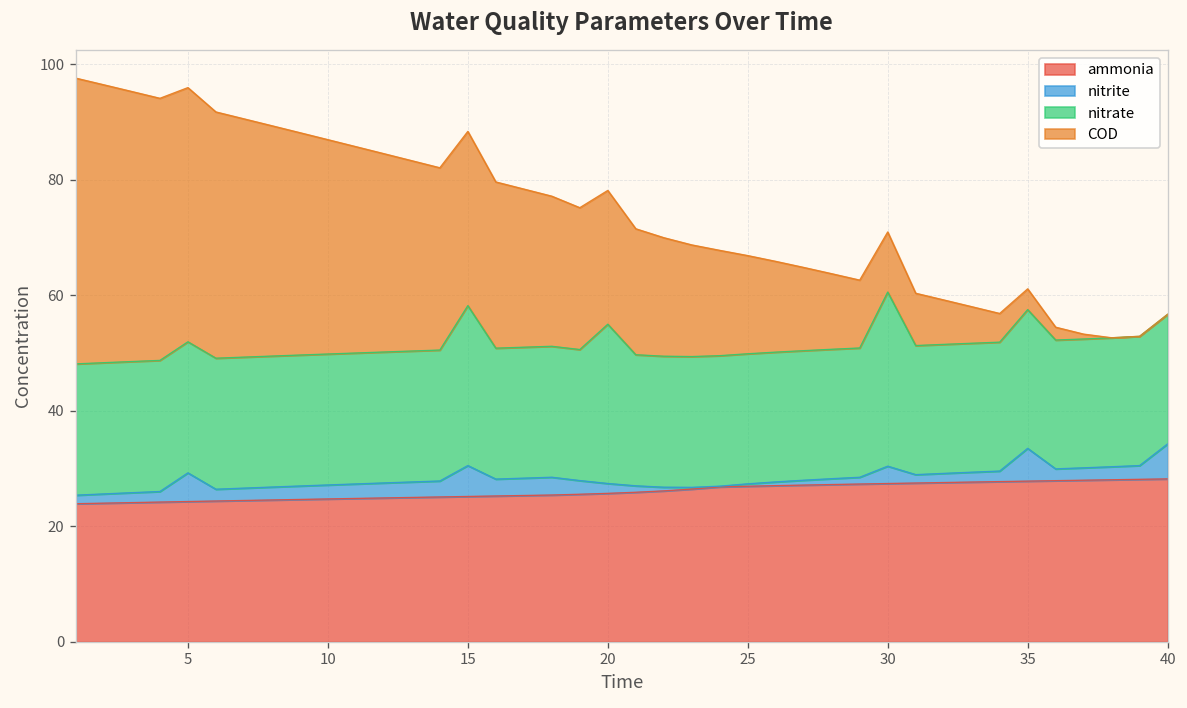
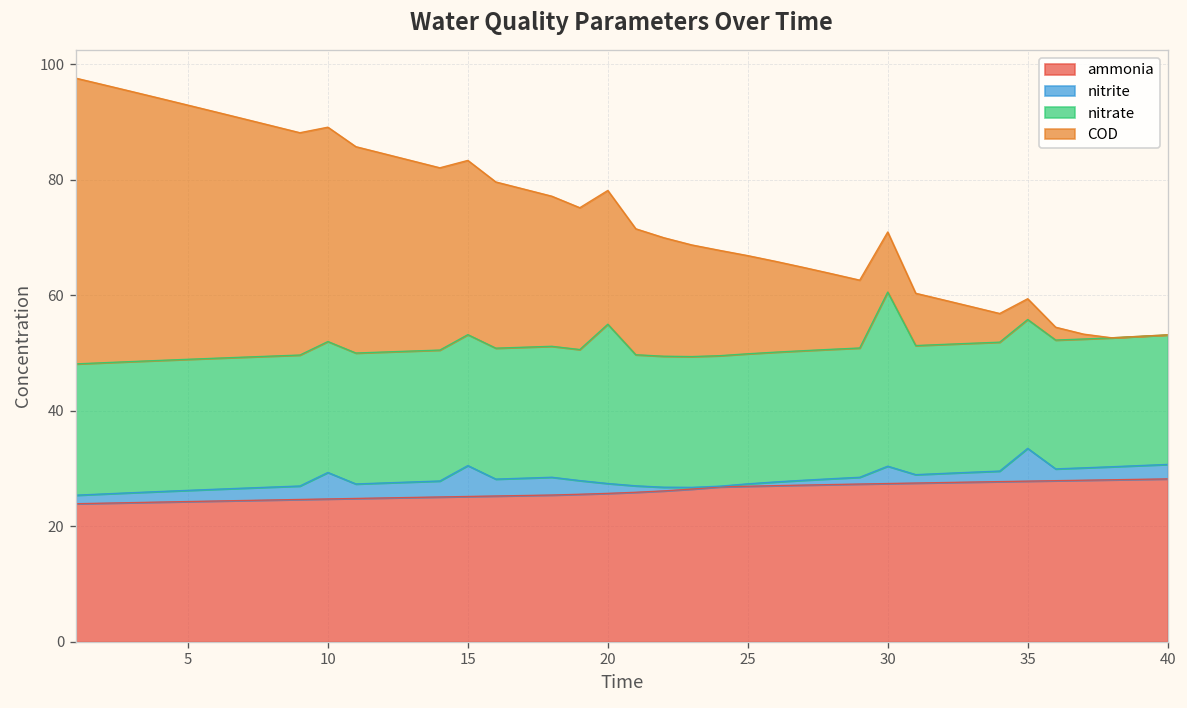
  {
    "nitrite": {
-     "5": 5,
-     "10": 2,
+     "5": 2,
+     "10": 5,
      "15": 5,
      "20": 2,
      "30": 3,
      "35": 6,
-     "40": 6
+     "40": 3
    },
    "nitrate": {
      "5": 23,
      "10": 23,
-     "15": 28,
+     "15": 23,
      "20": 28,
      "25": 23,
      "30": 30,
-     "35": 24
+     "35": 22
    }
  }
